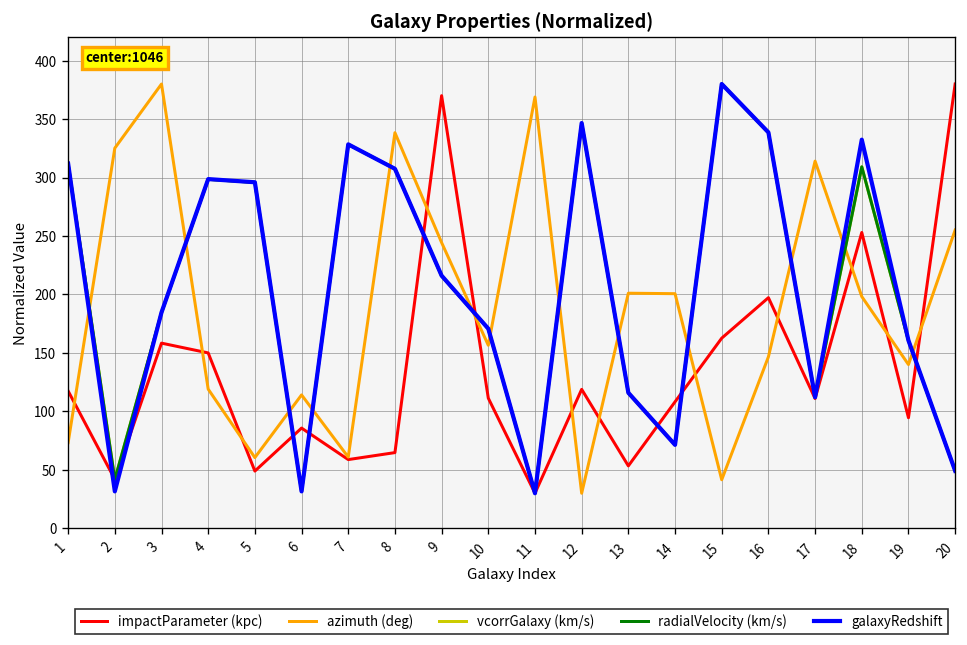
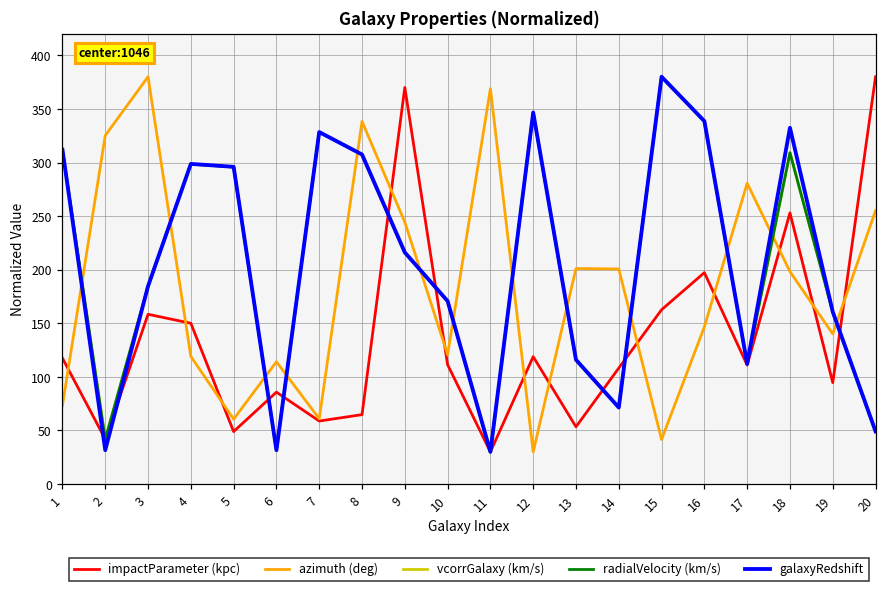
  {
    "impactParameter (kpc)": {
      "1": 120,
      "3": 160,
      "4": 150,
      "5": 50,
      "6": 90,
      "8": 60,
      "9": 370,
      "10": 110,
      "12": 120,
      "13": 50,
      "14": 110,
      "15": 160,
      "16": 200,
      "18": 250,
      "19": 90,
      "20": 380
    },
    "azimuth (deg)": {
      "1": 70,
      "2": 330,
      "4": 120,
      "5": 60,
      "6": 110,
      "8": 340,
      "9": 240,
-     "10": 160,
+     "10": 120,
      "11": 370,
      "12": 30,
      "13": 200,
      "14": 200,
      "15": 40,
      "16": 150,
-     "17": 310,
+     "17": 280,
      "18": 200,
      "19": 140,
      "20": 260
    },
    "radialVelocity (km/s)": {
      "18": 310
    },
    "galaxyRedshift": {
      "2": 30,
      "18": 330
    }
  }
